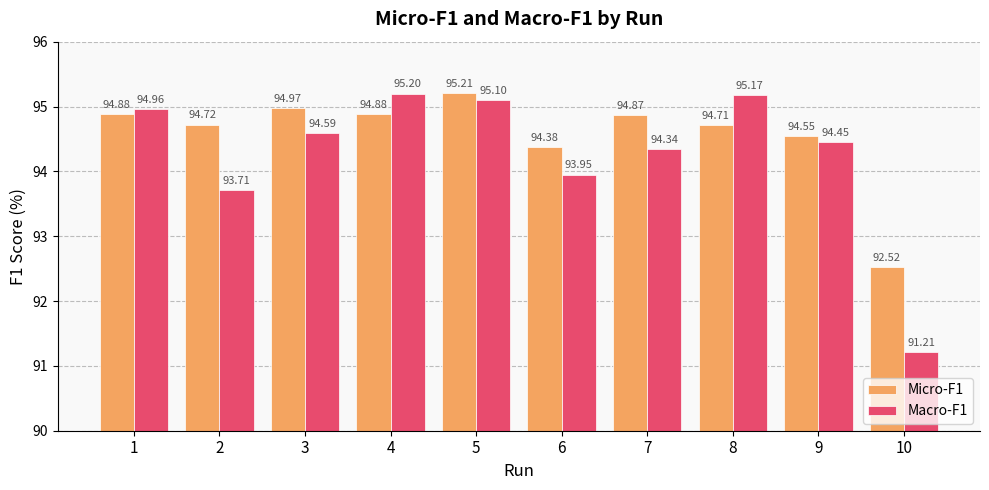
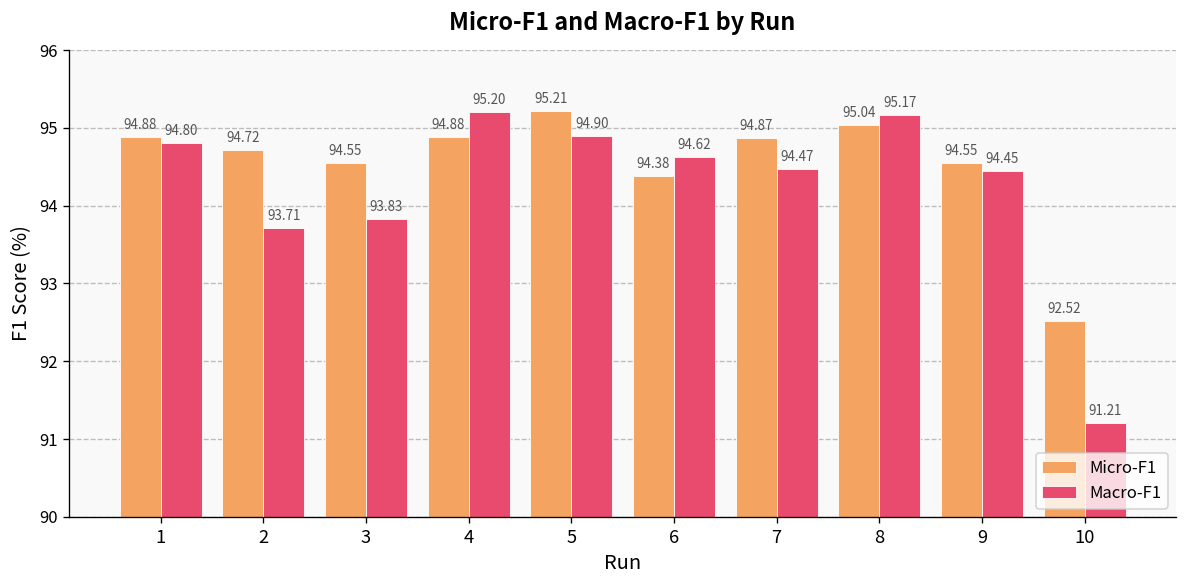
  {
    "Micro-F1": {
      "1": 94.88,
      "2": 94.72,
-     "3": 94.97,
+     "3": 94.55,
      "4": 94.88,
      "5": 95.21,
      "6": 94.38,
      "7": 94.87,
-     "8": 94.71,
+     "8": 95.04,
      "9": 94.55,
      "10": 92.52
    },
    "Macro-F1": {
-     "1": 94.96,
+     "1": 94.80,
      "2": 93.71,
-     "3": 94.59,
+     "3": 93.83,
      "4": 95.20,
-     "5": 95.10,
-     "6": 93.95,
-     "7": 94.34,
+     "5": 94.90,
+     "6": 94.62,
+     "7": 94.47,
      "8": 95.17,
      "9": 94.45,
      "10": 91.21
    }
  }
